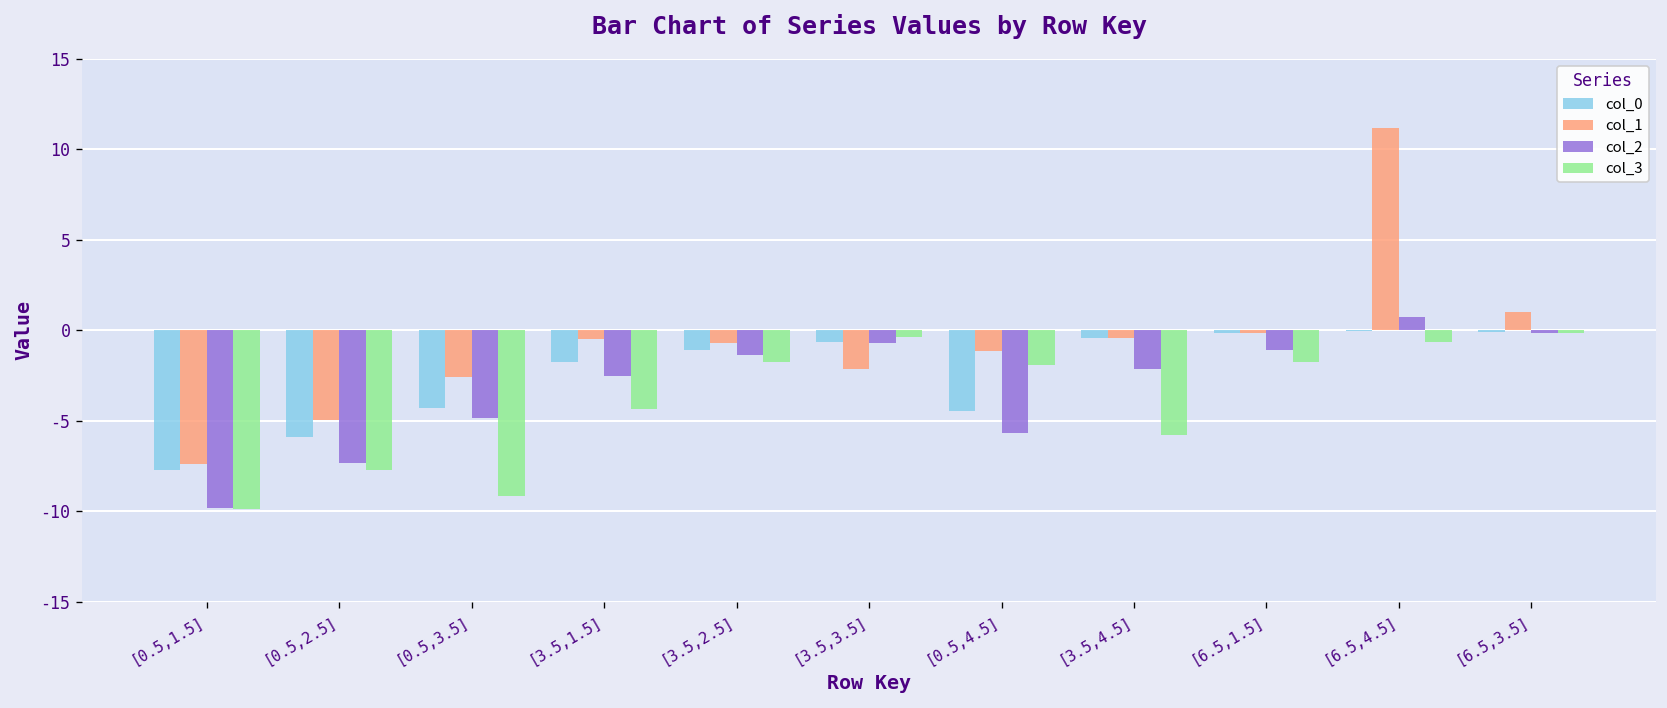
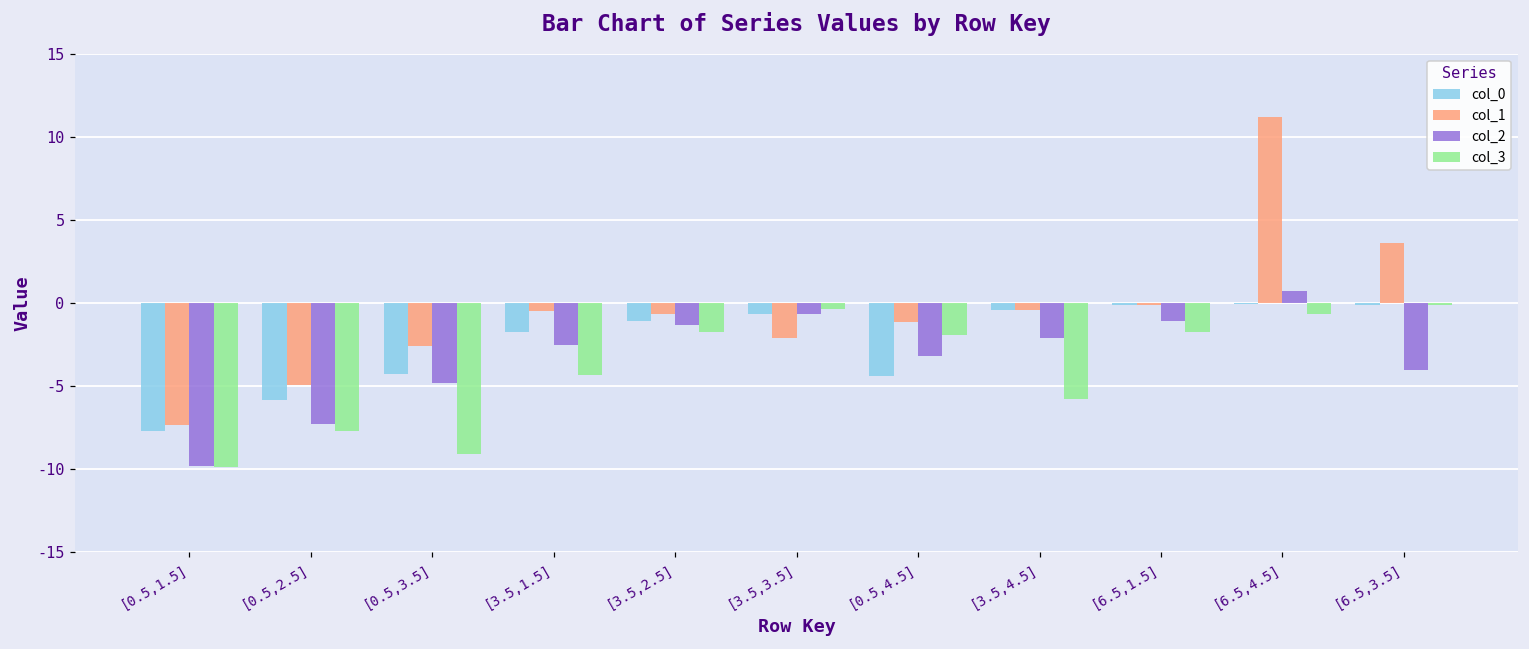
  {
    "col_0": {
      "[0.5,1.5]": -7.7,
      "[0.5,2.5]": -5.9,
      "[0.5,3.5]": -4.3,
      "[3.5,1.5]": -1.8,
      "[3.5,2.5]": -1.1,
      "[3.5,3.5]": -0.7,
      "[0.5,4.5]": -4.4,
      "[3.5,4.5]": -0.4
    },
    "col_1": {
      "[0.5,1.5]": -7.4,
      "[0.5,2.5]": -4.9,
      "[0.5,3.5]": -2.6,
      "[3.5,1.5]": -0.5,
      "[3.5,2.5]": -0.7,
      "[3.5,3.5]": -2.1,
      "[0.5,4.5]": -1.2,
      "[3.5,4.5]": -0.4,
      "[6.5,4.5]": 11.2,
-     "[6.5,3.5]": 1.0
+     "[6.5,3.5]": 3.6
    },
    "col_2": {
      "[0.5,1.5]": -9.8,
      "[0.5,2.5]": -7.3,
      "[0.5,3.5]": -4.9,
      "[3.5,1.5]": -2.5,
      "[3.5,2.5]": -1.4,
      "[3.5,3.5]": -0.7,
-     "[0.5,4.5]": -5.7,
+     "[0.5,4.5]": -3.2,
      "[3.5,4.5]": -2.1,
      "[6.5,1.5]": -1.1,
      "[6.5,4.5]": 0.7,
-     "[6.5,3.5]": -0.2
+     "[6.5,3.5]": -4.0
    },
    "col_3": {
      "[0.5,1.5]": -9.9,
      "[0.5,2.5]": -7.7,
      "[0.5,3.5]": -9.1,
      "[3.5,1.5]": -4.3,
      "[3.5,2.5]": -1.8,
      "[3.5,3.5]": -0.4,
      "[0.5,4.5]": -1.9,
      "[3.5,4.5]": -5.8,
      "[6.5,1.5]": -1.8,
      "[6.5,4.5]": -0.7
    }
  }
